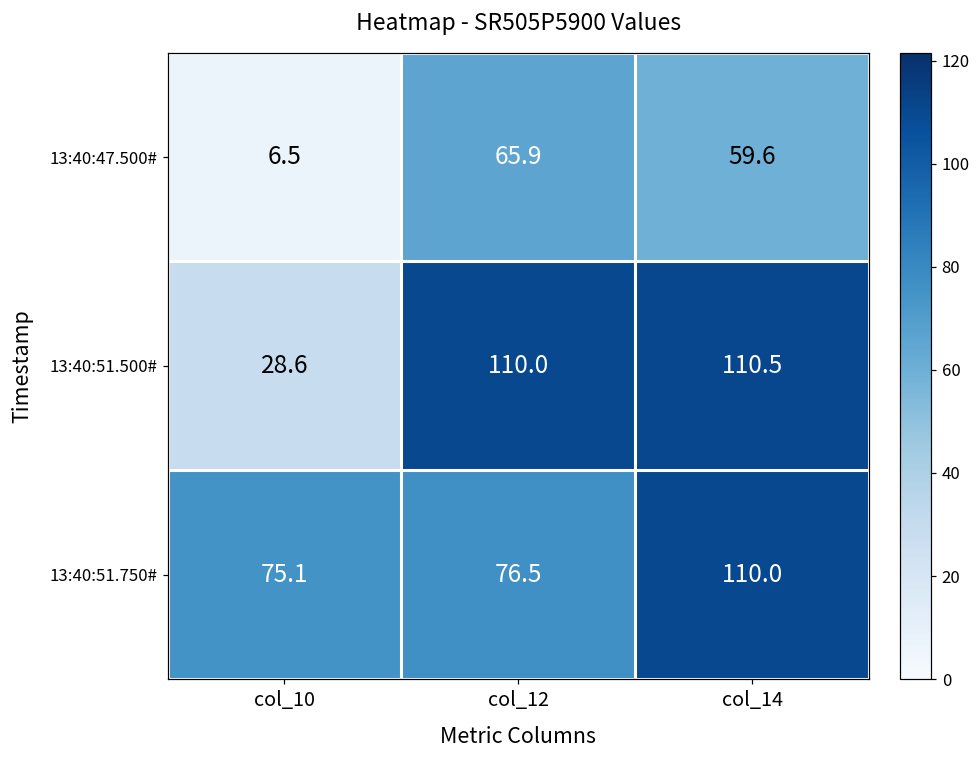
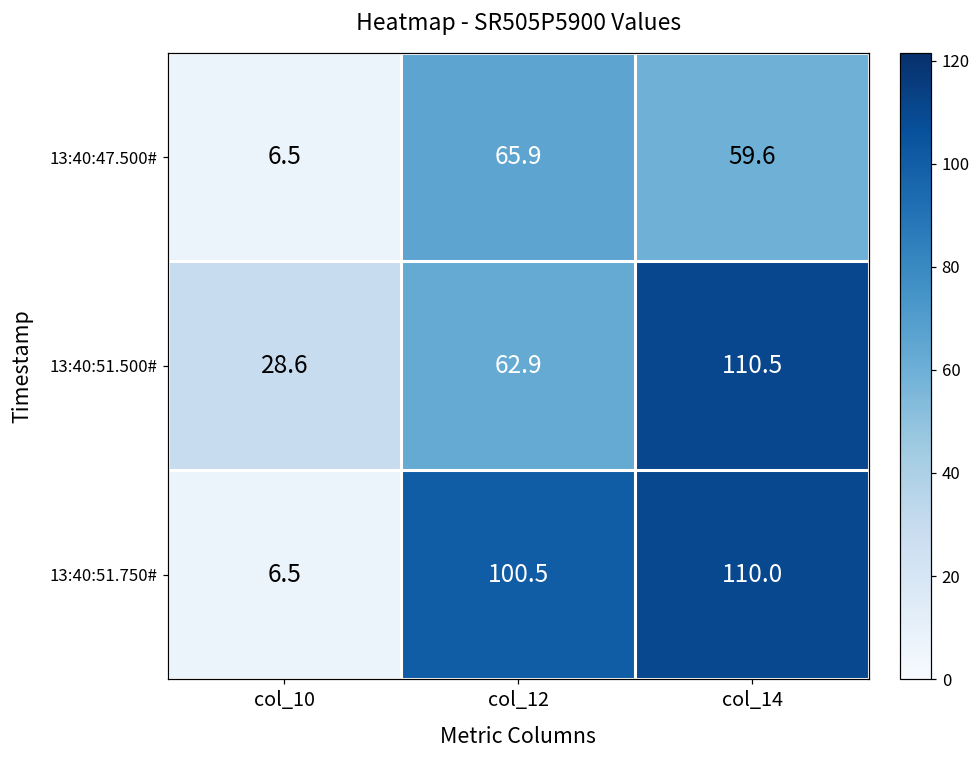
  {
    "13:40:47.500#": {
      "col_10": 6.5,
      "col_12": 65.9,
      "col_14": 59.6
    },
    "13:40:51.500#": {
      "col_10": 28.6,
-     "col_12": 110.0,
+     "col_12": 62.9,
      "col_14": 110.5
    },
    "13:40:51.750#": {
-     "col_10": 75.1,
-     "col_12": 76.5,
+     "col_10": 6.5,
+     "col_12": 100.5,
      "col_14": 110.0
    }
  }
